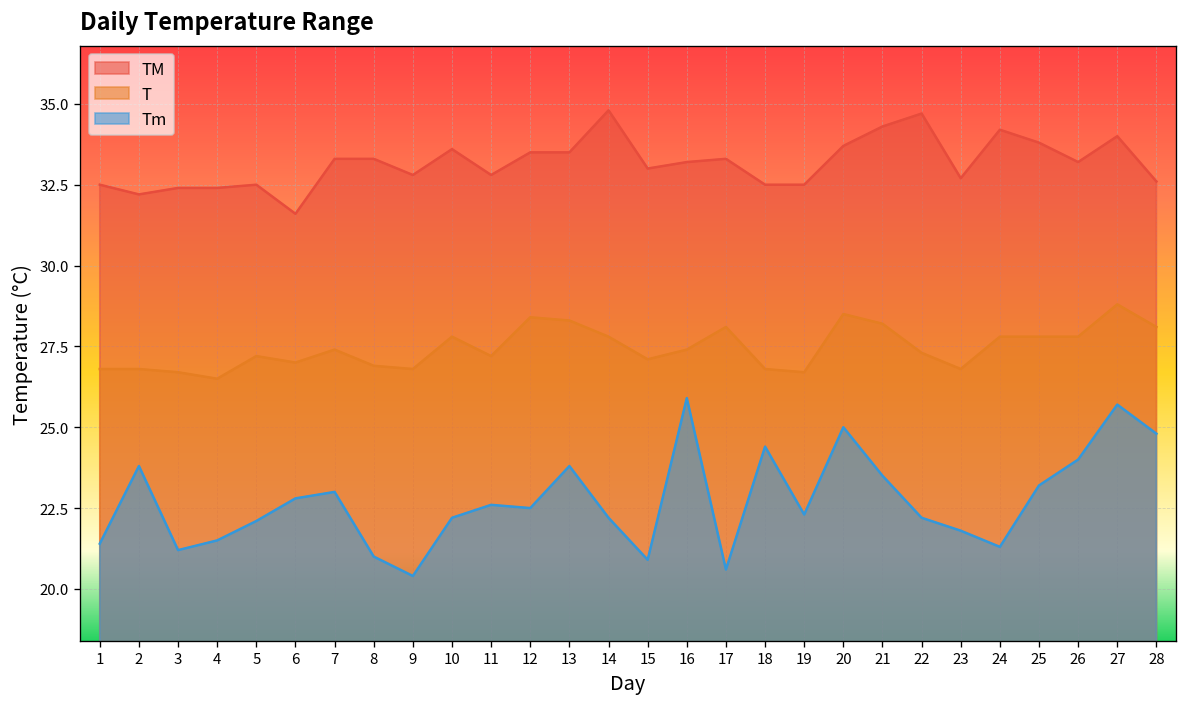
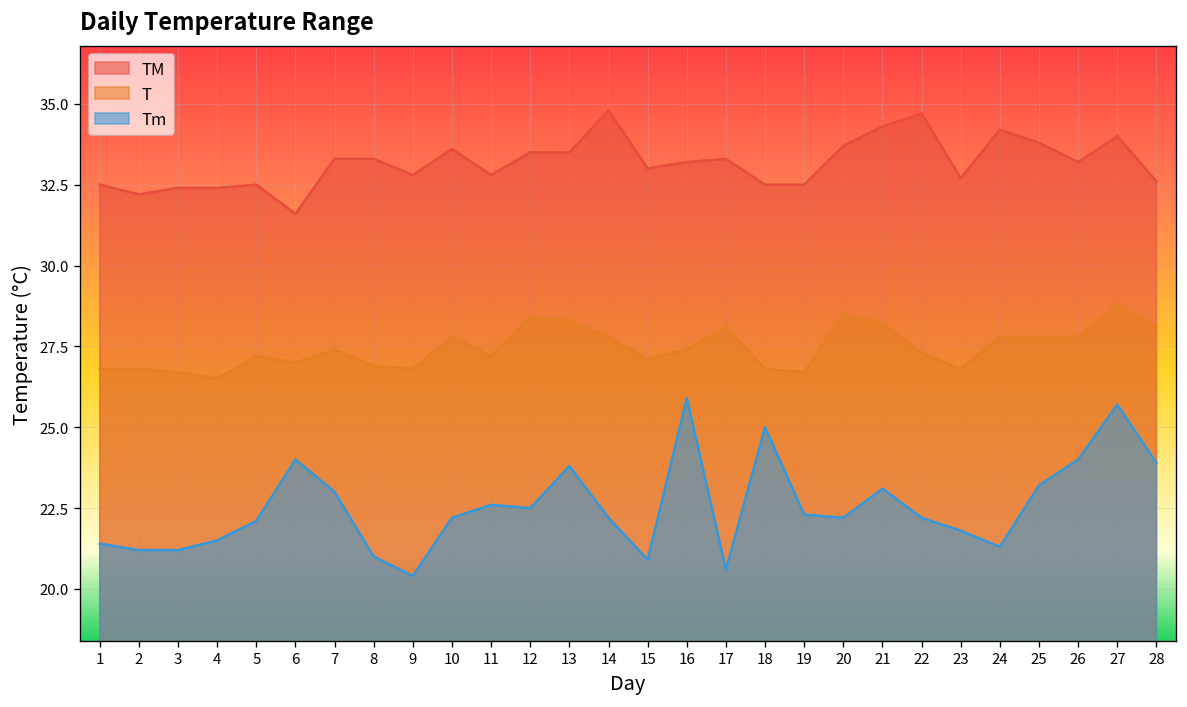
  {
    "Tm": {
      "1": 21.4,
-     "2": 23.8,
+     "2": 21.2,
      "3": 21.2,
      "4": 21.5,
      "5": 22.1,
-     "6": 22.8,
+     "6": 24.0,
      "7": 23.0,
      "8": 21.0,
      "9": 20.4,
      "10": 22.2,
      "11": 22.6,
      "12": 22.5,
      "13": 23.8,
      "14": 22.2,
      "15": 20.9,
      "16": 25.9,
      "17": 20.6,
-     "18": 24.4,
+     "18": 25.0,
      "19": 22.3,
-     "20": 25.0,
-     "21": 23.5,
+     "20": 22.2,
+     "21": 23.1,
      "22": 22.2,
      "23": 21.8,
      "24": 21.3,
      "25": 23.2,
      "26": 24.0,
      "27": 25.7,
-     "28": 24.8
+     "28": 23.9
    }
  }
